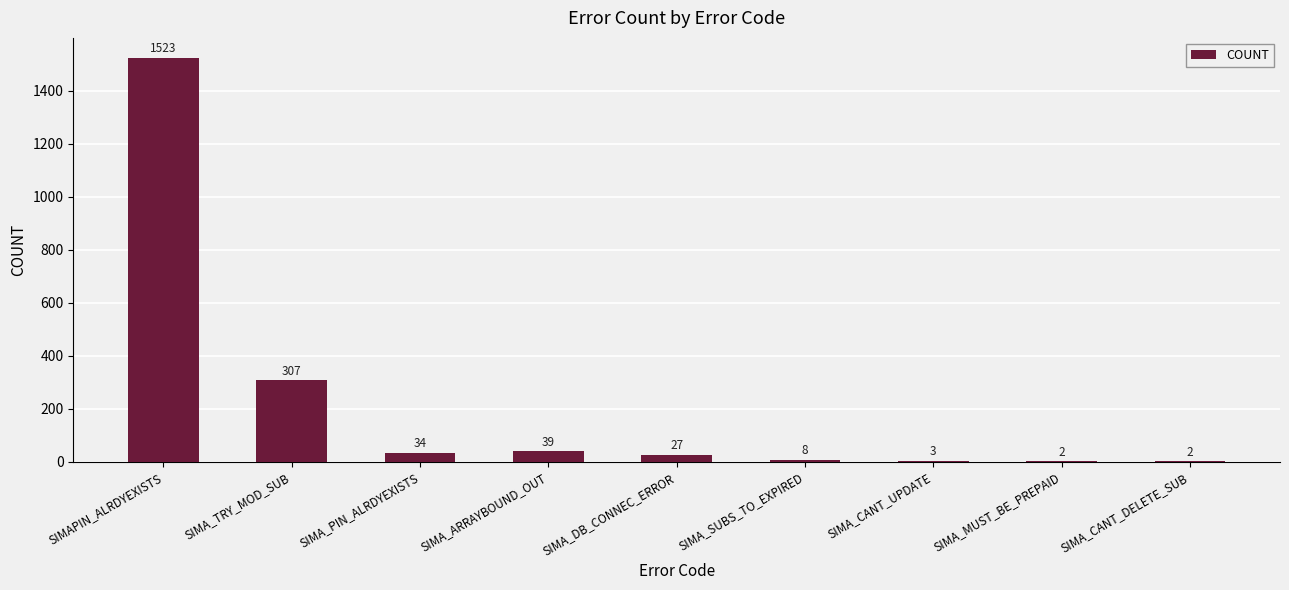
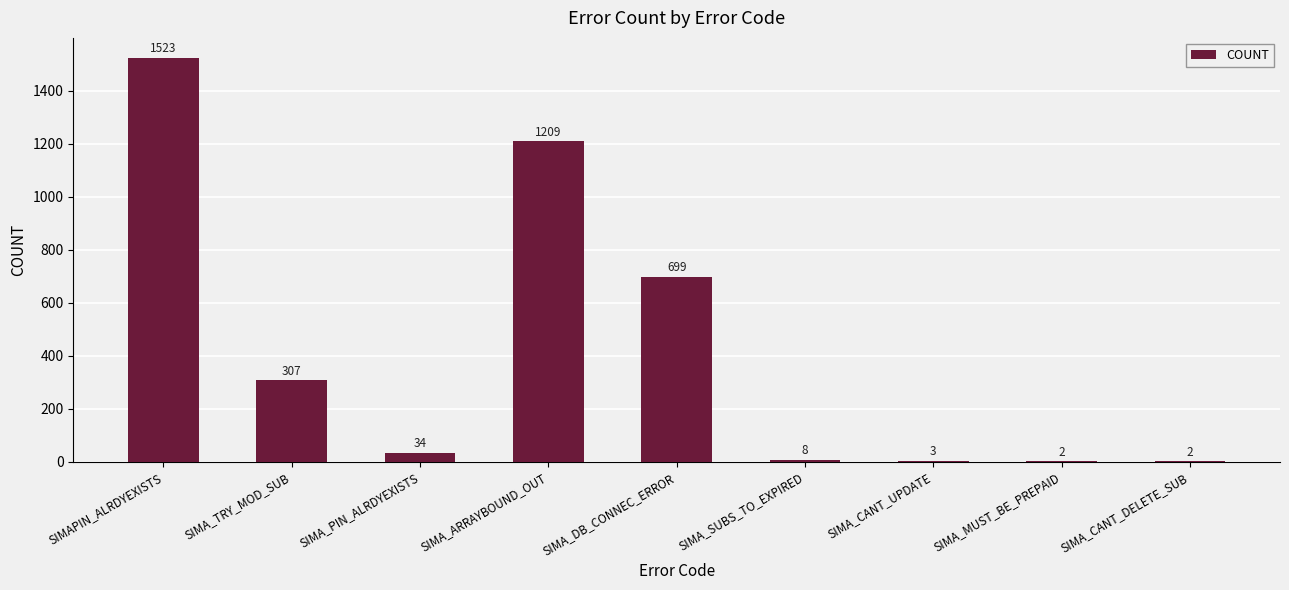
  {
    "SIMAPIN_ALRDYEXISTS": 1523,
    "SIMA_TRY_MOD_SUB": 307,
    "SIMA_PIN_ALRDYEXISTS": 34,
-   "SIMA_ARRAYBOUND_OUT": 39,
-   "SIMA_DB_CONNEC_ERROR": 27,
+   "SIMA_ARRAYBOUND_OUT": 1209,
+   "SIMA_DB_CONNEC_ERROR": 699,
    "SIMA_SUBS_TO_EXPIRED": 8,
    "SIMA_CANT_UPDATE": 3,
    "SIMA_MUST_BE_PREPAID": 2,
    "SIMA_CANT_DELETE_SUB": 2
  }
